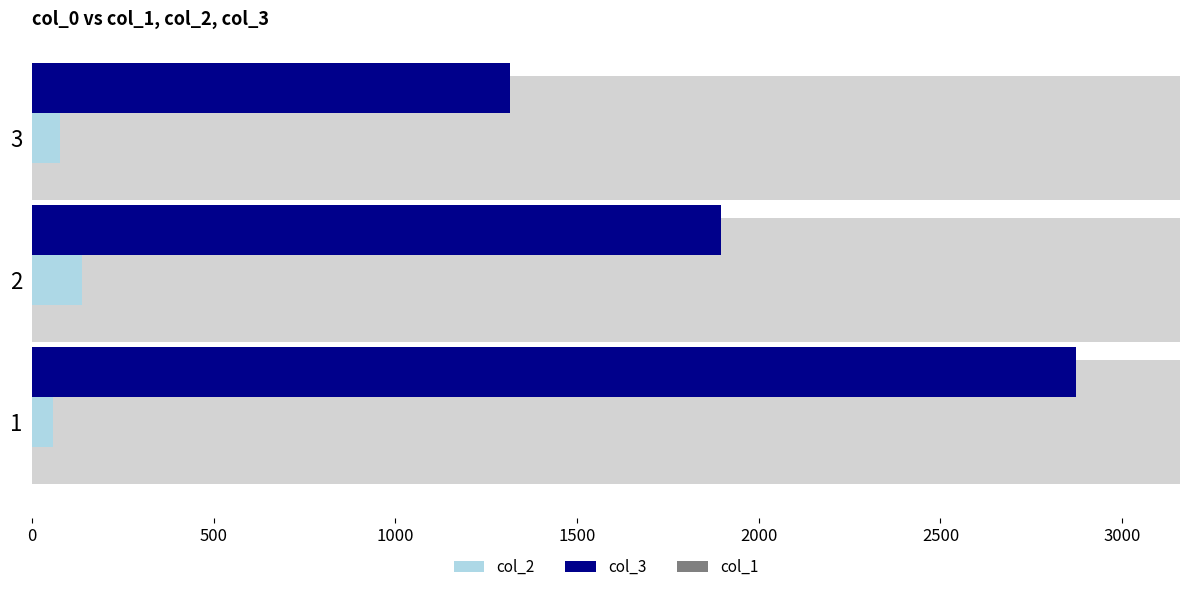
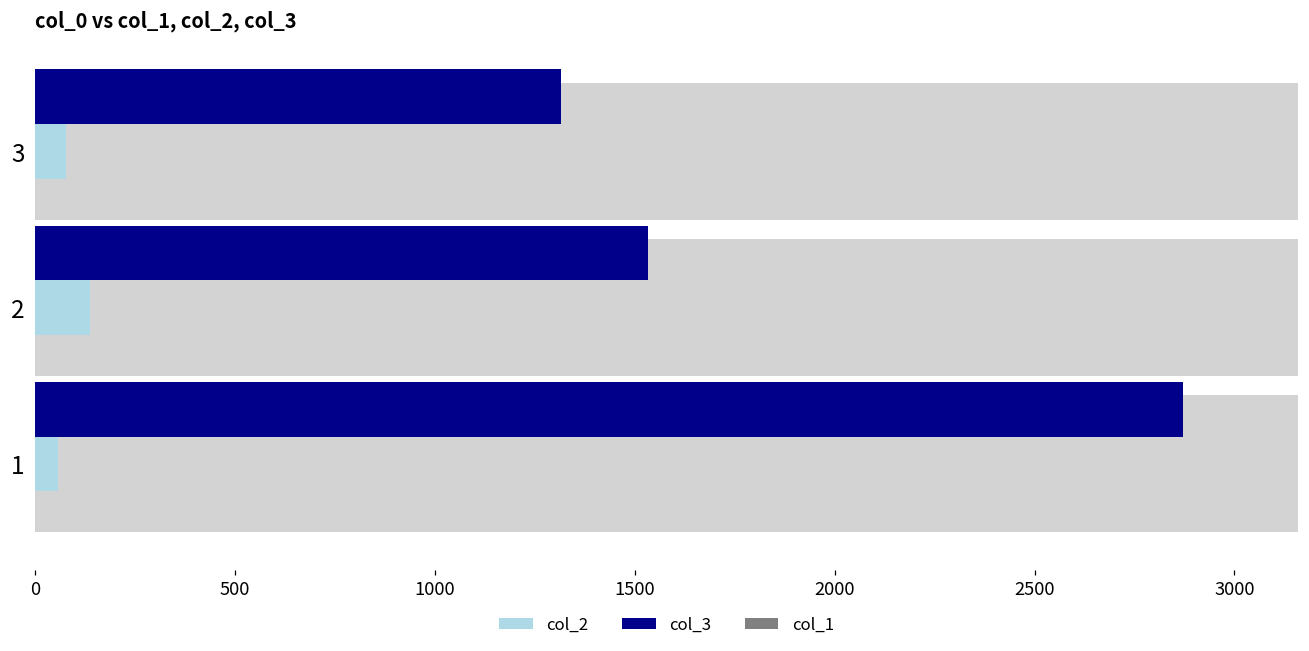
  {
    "col_3": {
-     "2": 1900
+     "2": 1530
    },
    "col_1": {
      "3": 0,
      "2": 0,
      "1": 0
    }
  }
